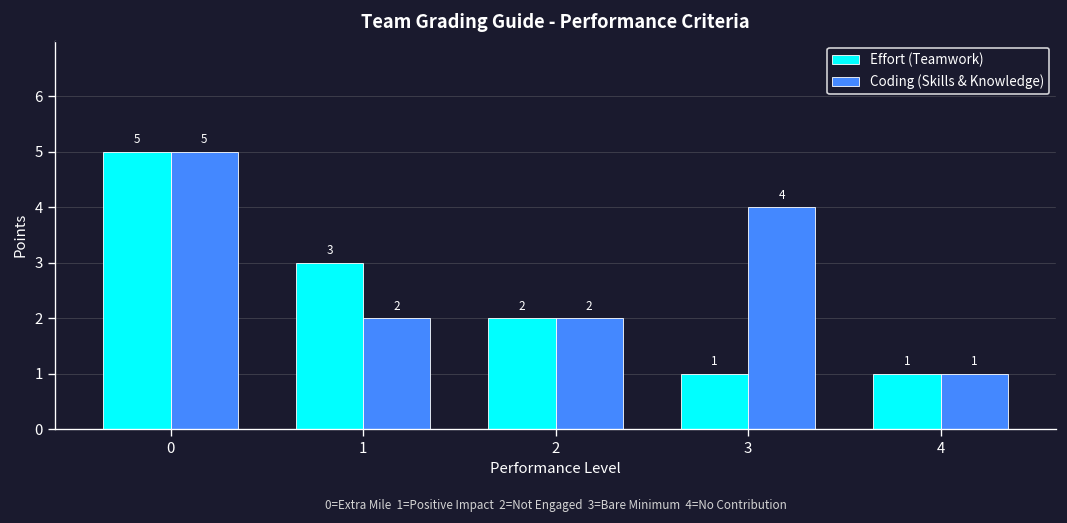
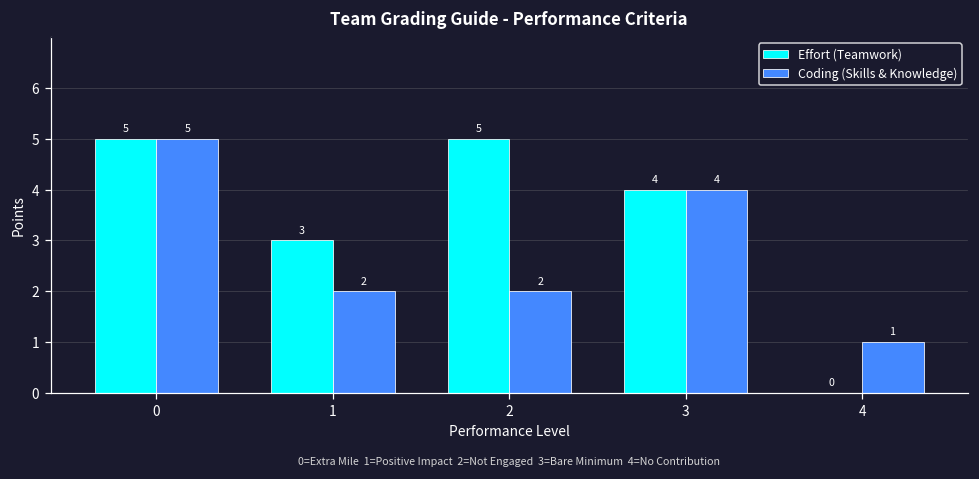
  {
    "Effort (Teamwork)": {
      "0": 5,
      "1": 3,
-     "2": 2,
-     "3": 1,
-     "4": 1
+     "2": 5,
+     "3": 4,
+     "4": 0
    },
    "Coding (Skills & Knowledge)": {
      "0": 5,
      "1": 2,
      "2": 2,
      "3": 4,
      "4": 1
    }
  }
